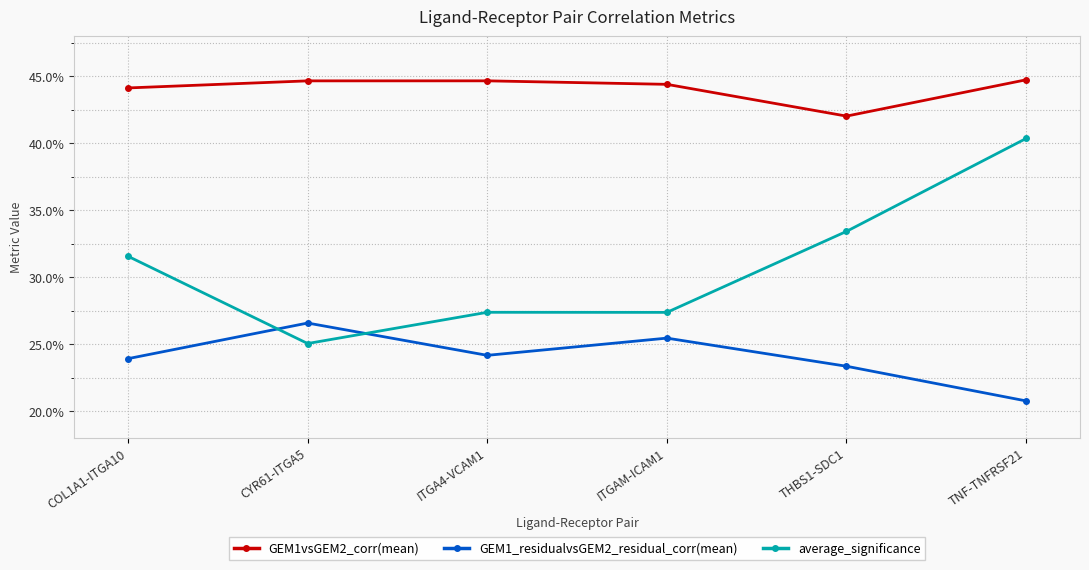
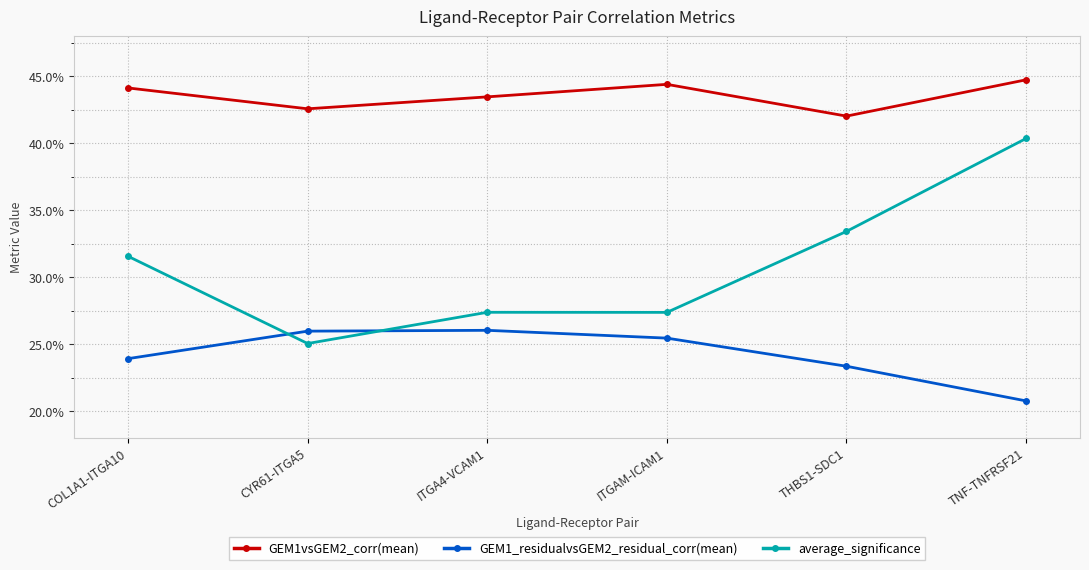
  {
    "GEM1vsGEM2_corr(mean)": {
      "COL1A1-ITGA10": "44.1%",
-     "CYR61-ITGA5": "44.7%",
-     "ITGA4-VCAM1": "44.7%",
+     "CYR61-ITGA5": "42.6%",
+     "ITGA4-VCAM1": "43.5%",
      "ITGAM-ICAM1": "44.4%",
      "THBS1-SDC1": "42.0%",
      "TNF-TNFRSF21": "44.7%"
    },
    "GEM1_residualvsGEM2_residual_corr(mean)": {
      "COL1A1-ITGA10": "23.9%",
-     "CYR61-ITGA5": "26.6%",
-     "ITGA4-VCAM1": "24.2%",
+     "CYR61-ITGA5": "26.0%",
+     "ITGA4-VCAM1": "26.0%",
      "ITGAM-ICAM1": "25.4%",
      "THBS1-SDC1": "23.3%",
      "TNF-TNFRSF21": "20.8%"
    },
    "average_significance": {
      "COL1A1-ITGA10": "31.6%",
      "CYR61-ITGA5": "25.0%",
      "ITGA4-VCAM1": "27.4%",
      "ITGAM-ICAM1": "27.4%",
      "THBS1-SDC1": "33.4%",
      "TNF-TNFRSF21": "40.4%"
    }
  }
